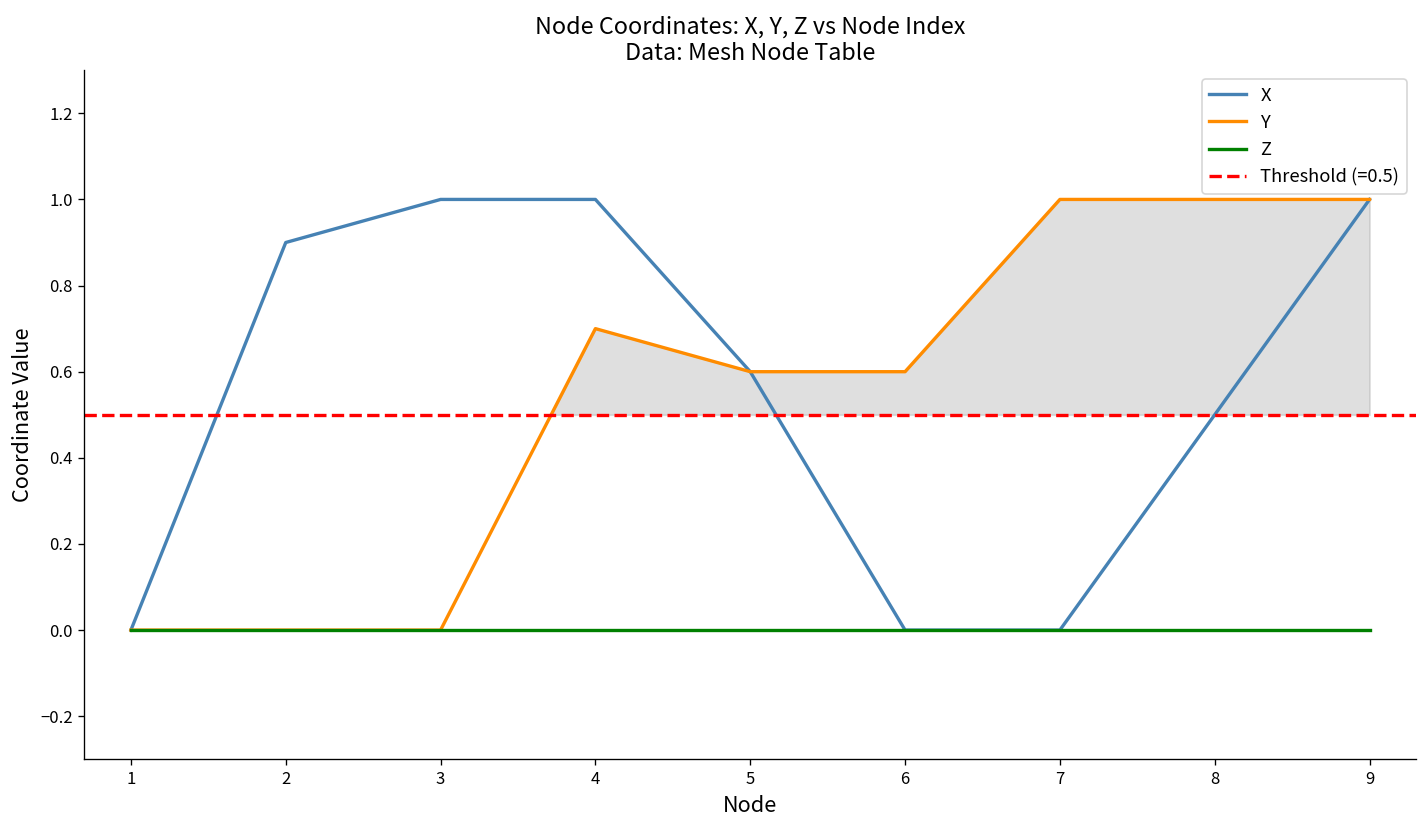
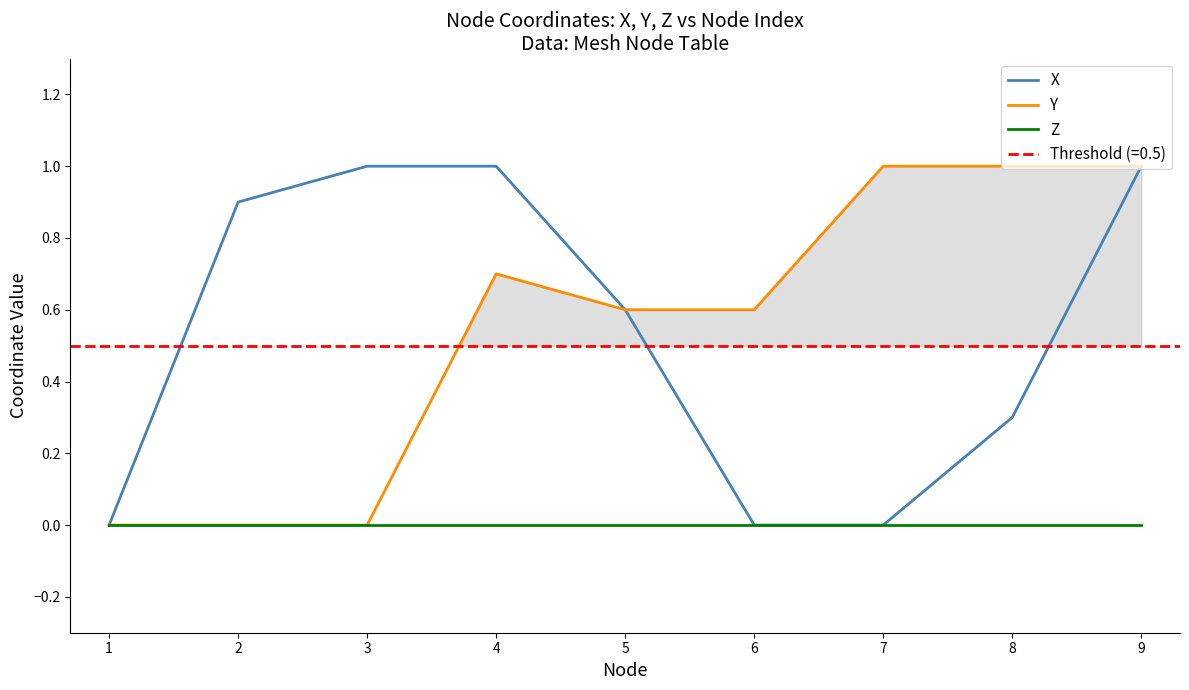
  {
    "X": {
      "2": 0.9,
      "3": 1.0,
      "4": 1.0,
-     "8": 0.5
+     "8": 0.3
    },
    "Z": {
      "4": 0.0,
      "5": 0.0,
      "8": 0.0,
      "9": 0.0
    }
  }
